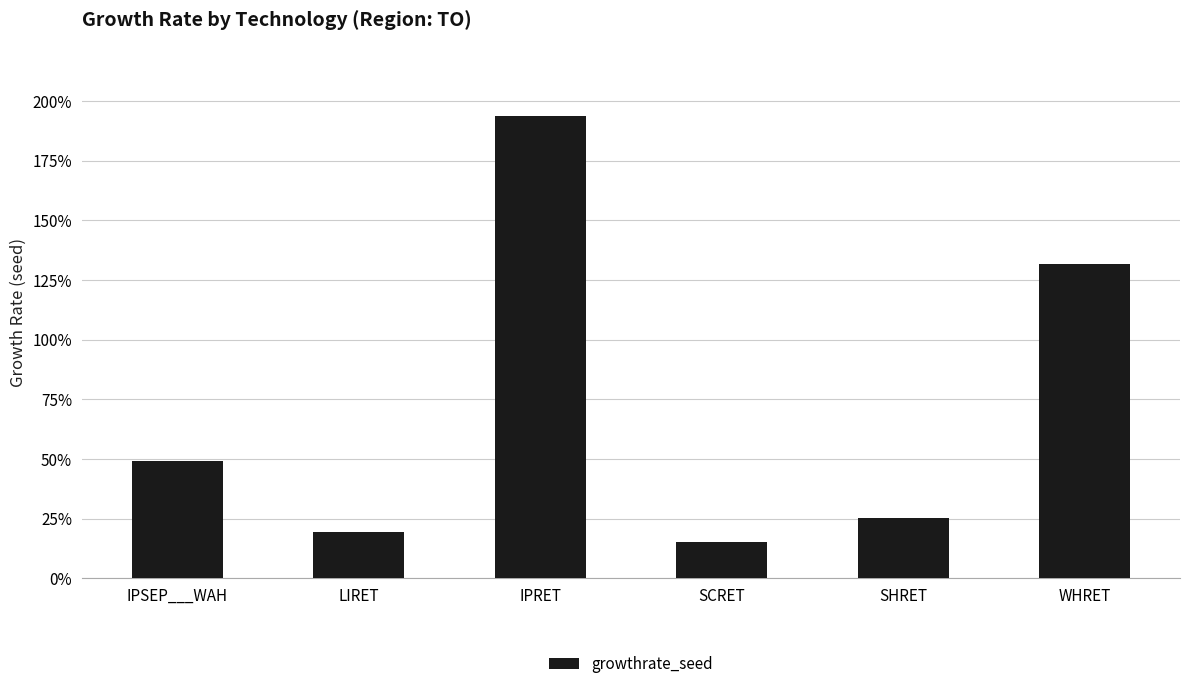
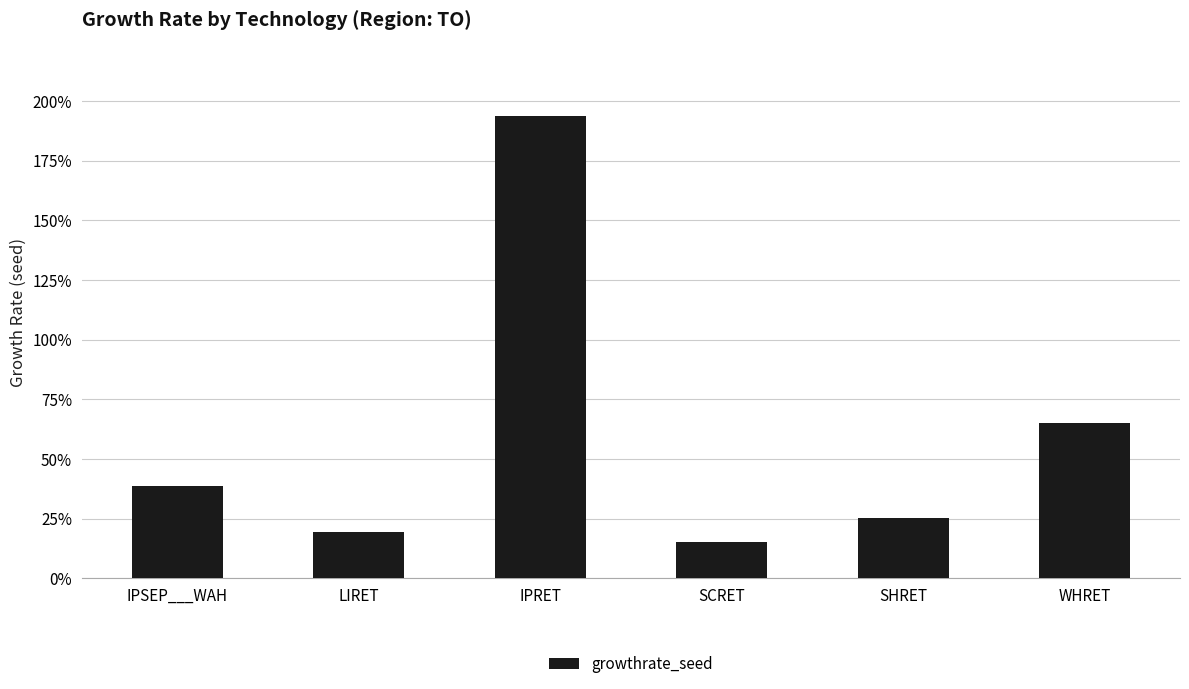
  {
-   "IPSEP___WAH": "49%",
+   "IPSEP___WAH": "39%",
    "LIRET": "20%",
    "IPRET": "194%",
    "SCRET": "15%",
    "SHRET": "25%",
-   "WHRET": "132%"
+   "WHRET": "65%"
  }
